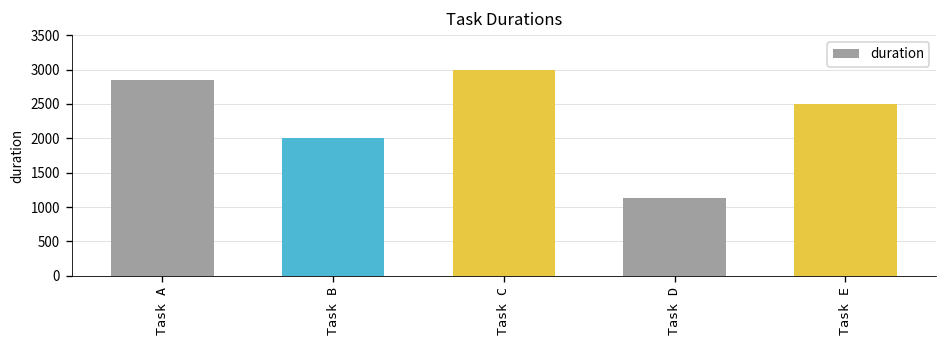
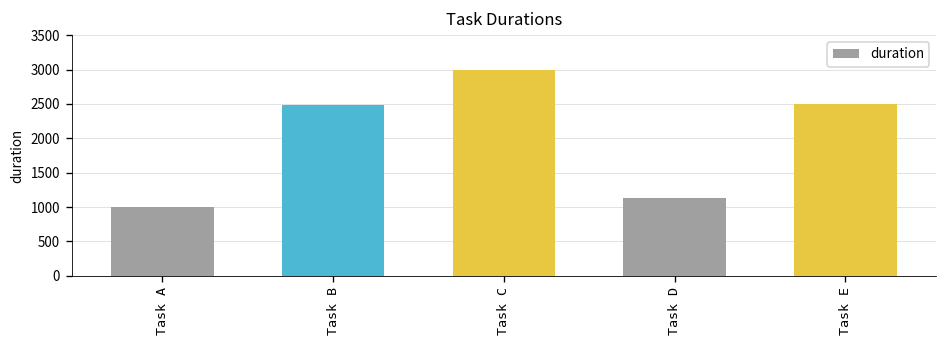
  {
-   "Task A": 2900,
-   "Task B": 2000,
+   "Task A": 1000,
+   "Task B": 2500,
    "Task C": 3000,
    "Task D": 1100,
    "Task E": 2500
  }
